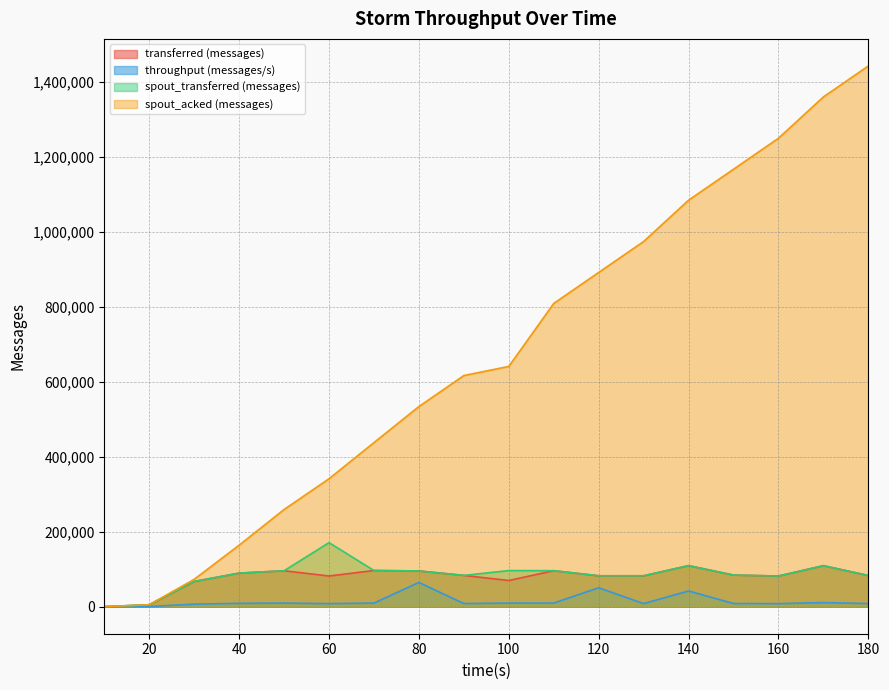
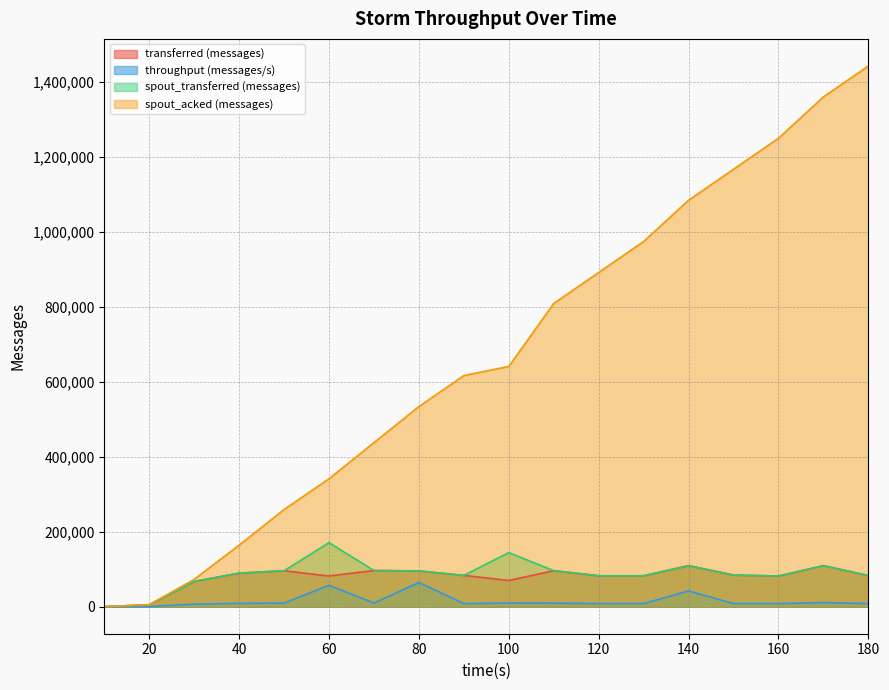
  {
    "transferred (messages)": {
      "60": "80,000",
      "100": "70,000"
    },
    "throughput (messages/s)": {
      "40": "10,000",
-     "60": "10,000",
+     "60": "60,000",
      "80": "60,000",
      "100": "10,000",
-     "120": "50,000",
+     "120": "10,000",
      "140": "40,000",
      "160": "10,000",
      "180": "10,000"
    },
    "spout_transferred (messages)": {
      "60": "170,000",
-     "100": "100,000"
+     "100": "140,000"
    },
    "spout_acked (messages)": {
      "40": "160,000",
      "60": "340,000",
      "80": "530,000",
      "100": "640,000",
      "120": "890,000",
      "140": "1,080,000",
      "160": "1,250,000",
      "180": "1,440,000"
    }
  }
